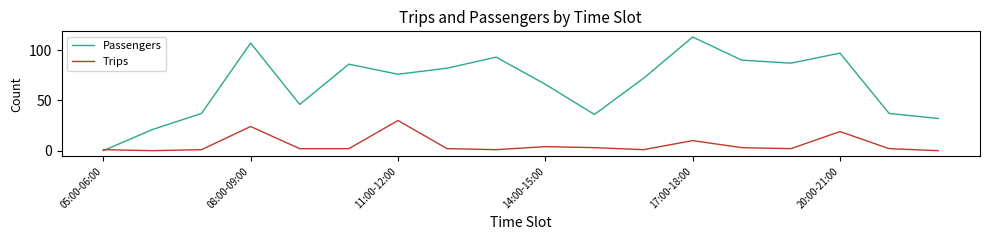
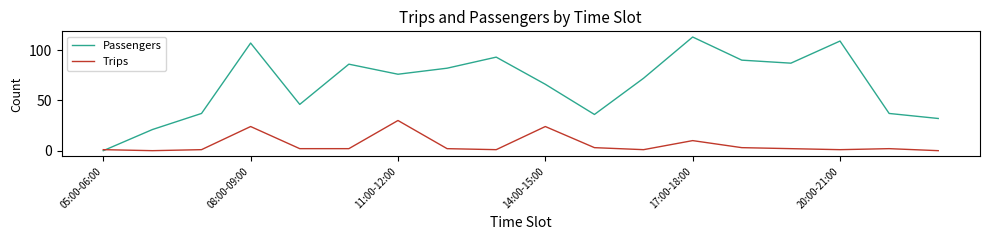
  {
    "Passengers": {
      "08:00-09:00": 107,
      "11:00-12:00": 76,
      "14:00-15:00": 66,
      "17:00-18:00": 113,
-     "20:00-21:00": 97
+     "20:00-21:00": 109
    },
    "Trips": {
      "08:00-09:00": 24,
      "11:00-12:00": 30,
-     "14:00-15:00": 4,
+     "14:00-15:00": 24,
      "17:00-18:00": 10,
-     "20:00-21:00": 19
+     "20:00-21:00": 1
    }
  }
